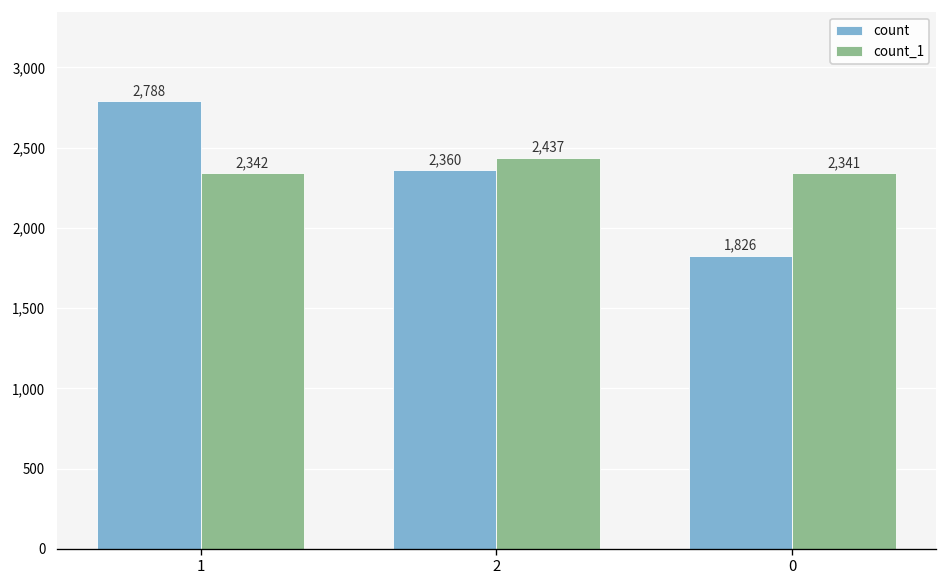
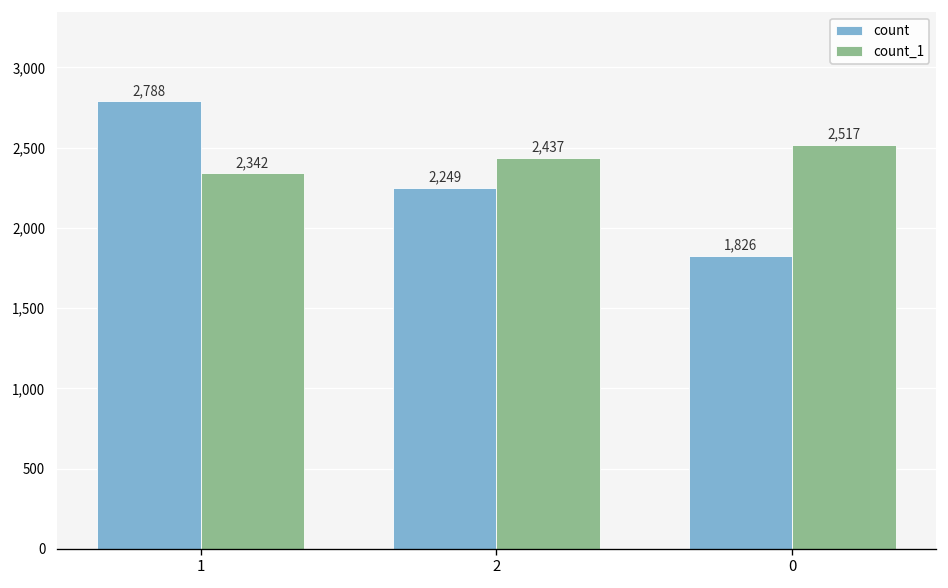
  {
    "count": {
      "1": "2,788",
-     "2": "2,360",
+     "2": "2,249",
      "0": "1,826"
    },
    "count_1": {
      "1": "2,342",
      "2": "2,437",
-     "0": "2,341"
+     "0": "2,517"
    }
  }
